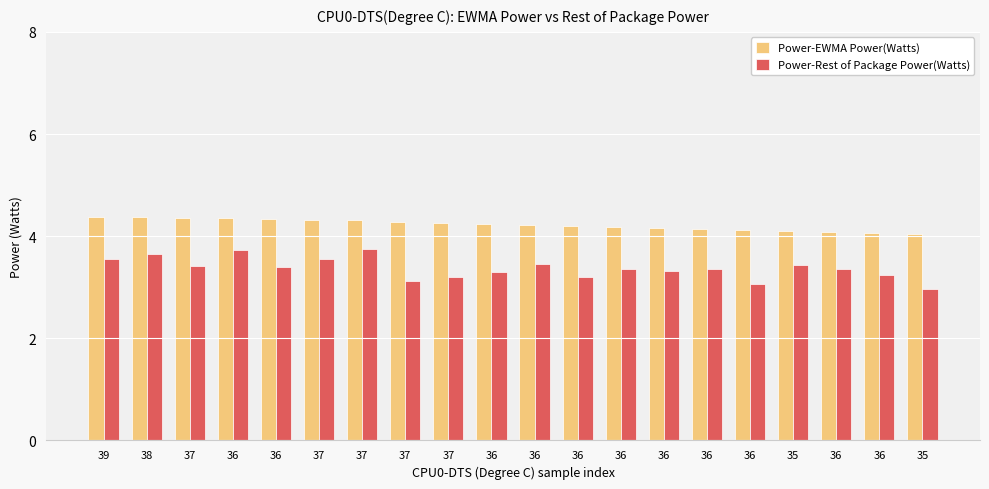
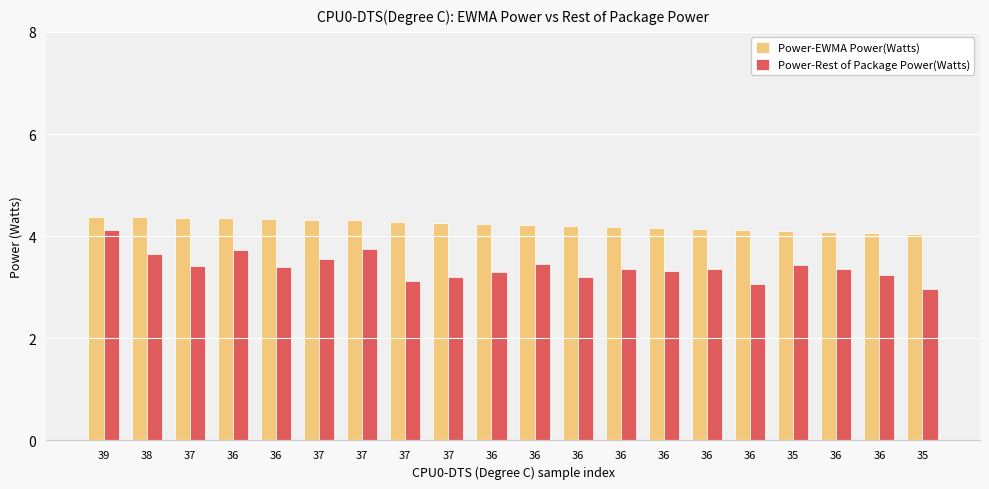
  {
    "Power-EWMA Power(Watts)": {
      "39": 4.4,
      "38": 4.4
    },
    "Power-Rest of Package Power(Watts)": {
-     "39": 3.6,
+     "39": 4.1,
      "38": 3.6
    }
  }
